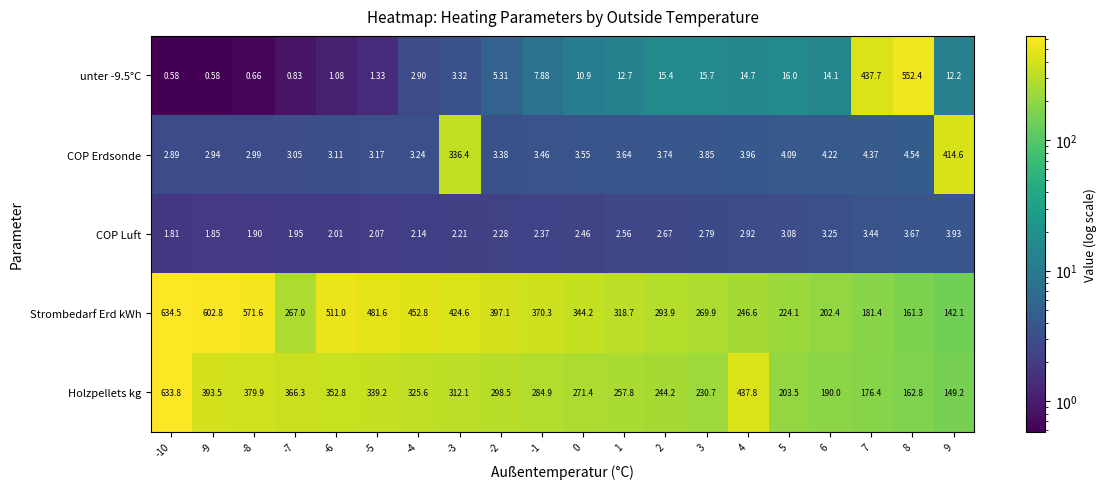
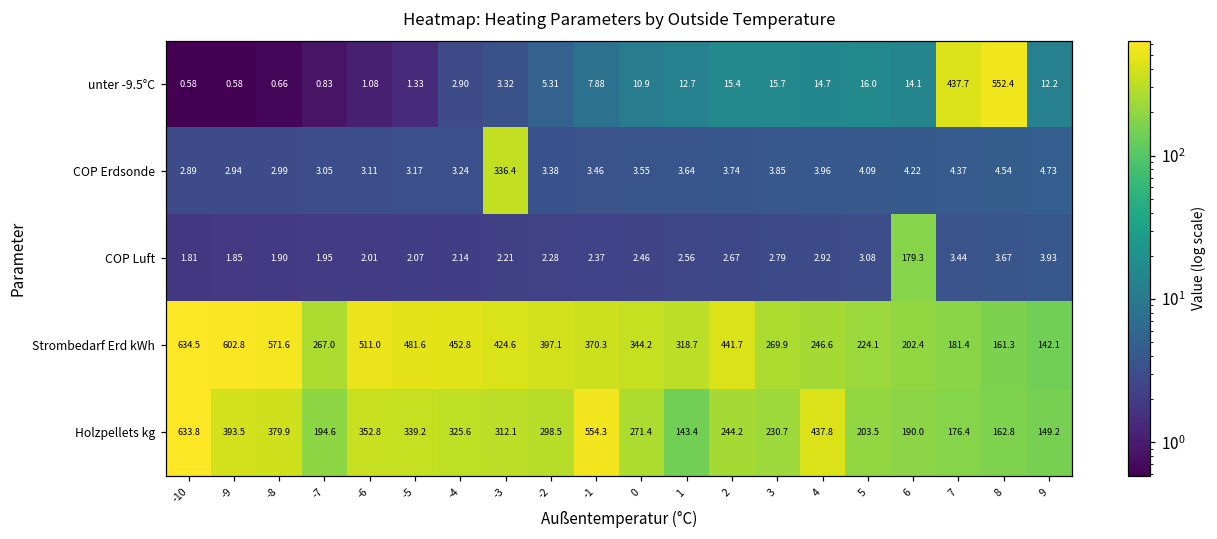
  {
    "unter -9.5°C": {
      "-10": 0.58,
      "-9": 0.58,
      "-8": 0.66,
      "-7": 0.83,
      "-6": 1.08,
      "-5": 1.33,
      "-4": 2.90,
      "-3": 3.32,
      "-2": 5.31,
      "-1": 7.88,
      "0": 10.9,
      "1": 12.7,
      "2": 15.4,
      "3": 15.7,
      "4": 14.7,
      "5": 16.0,
      "6": 14.1,
      "7": 437.7,
      "8": 552.4,
      "9": 12.2
    },
    "COP Erdsonde": {
      "-10": 2.89,
      "-9": 2.94,
      "-8": 2.99,
      "-7": 3.05,
      "-6": 3.11,
      "-5": 3.17,
      "-4": 3.24,
      "-3": 336.4,
      "-2": 3.38,
      "-1": 3.46,
      "0": 3.55,
      "1": 3.64,
      "2": 3.74,
      "3": 3.85,
      "4": 3.96,
      "5": 4.09,
      "6": 4.22,
      "7": 4.37,
      "8": 4.54,
-     "9": 414.6
+     "9": 4.73
    },
    "COP Luft": {
      "-10": 1.81,
      "-9": 1.85,
      "-8": 1.90,
      "-7": 1.95,
      "-6": 2.01,
      "-5": 2.07,
      "-4": 2.14,
      "-3": 2.21,
      "-2": 2.28,
      "-1": 2.37,
      "0": 2.46,
      "1": 2.56,
      "2": 2.67,
      "3": 2.79,
      "4": 2.92,
      "5": 3.08,
-     "6": 3.25,
+     "6": 179.3,
      "7": 3.44,
      "8": 3.67,
      "9": 3.93
    },
    "Strombedarf Erd kWh": {
      "-10": 634.5,
      "-9": 602.8,
      "-8": 571.6,
      "-7": 267.0,
      "-6": 511.0,
      "-5": 481.6,
      "-4": 452.8,
      "-3": 424.6,
      "-2": 397.1,
      "-1": 370.3,
      "0": 344.2,
      "1": 318.7,
-     "2": 293.9,
+     "2": 441.7,
      "3": 269.9,
      "4": 246.6,
      "5": 224.1,
      "6": 202.4,
      "7": 181.4,
      "8": 161.3,
      "9": 142.1
    },
    "Holzpellets kg": {
      "-10": 633.8,
      "-9": 393.5,
      "-8": 379.9,
-     "-7": 366.3,
+     "-7": 194.6,
      "-6": 352.8,
      "-5": 339.2,
      "-4": 325.6,
      "-3": 312.1,
      "-2": 298.5,
-     "-1": 284.9,
+     "-1": 554.3,
      "0": 271.4,
-     "1": 257.8,
+     "1": 143.4,
      "2": 244.2,
      "3": 230.7,
      "4": 437.8,
      "5": 203.5,
      "6": 190.0,
      "7": 176.4,
      "8": 162.8,
      "9": 149.2
    }
  }
